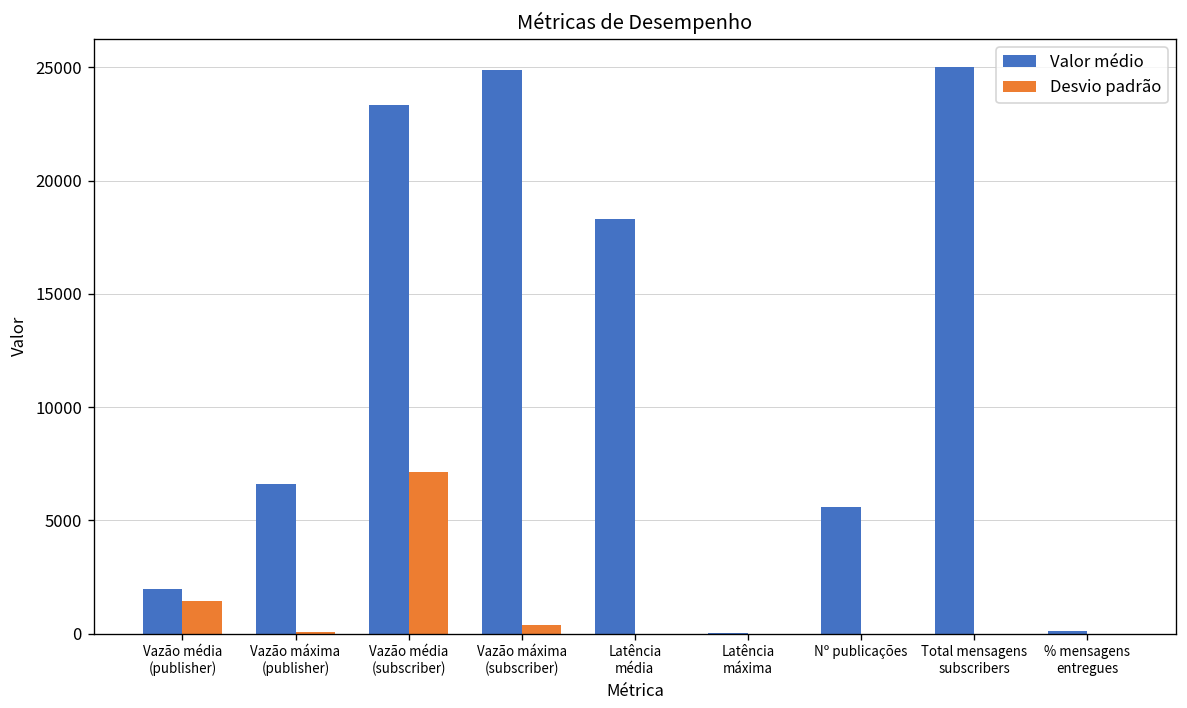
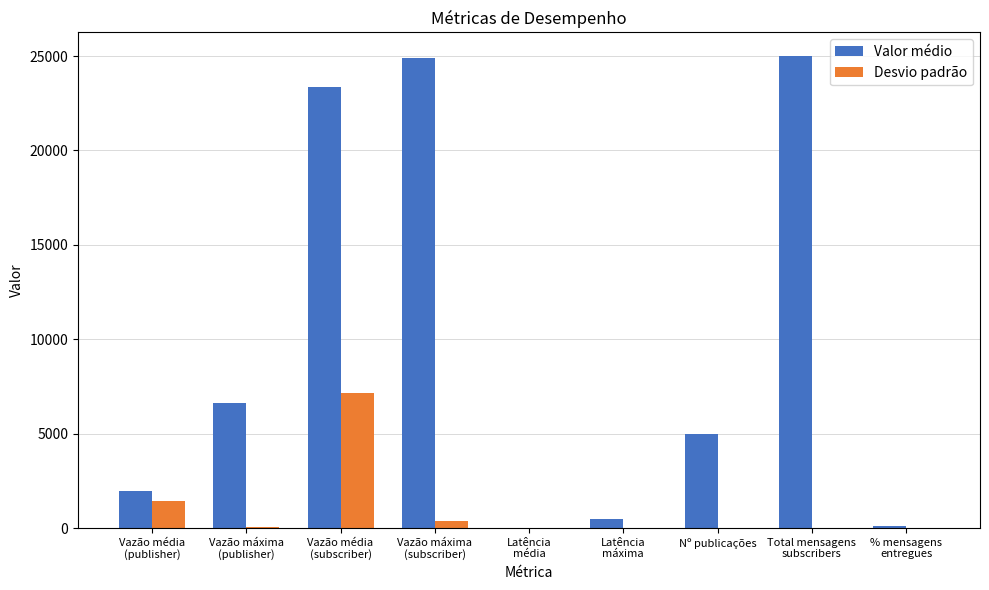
  {
    "Valor médio": {
      "Vazão média (publisher)": 2000,
      "Vazão máxima (publisher)": 6600,
      "Vazão média (subscriber)": 23300,
      "Vazão máxima (subscriber)": 24900,
-     "Latência média": 18300,
-     "Latência máxima": 0,
-     "Nº publicações": 5600,
+     "Latência média": 0,
+     "Latência máxima": 500,
+     "Nº publicações": 5000,
      "Total mensagens subscribers": 25000
    },
    "Desvio padrão": {
      "Vazão média (publisher)": 1400,
      "Vazão média (subscriber)": 7100,
      "Vazão máxima (subscriber)": 400,
      "Nº publicações": 0,
      "Total mensagens subscribers": 0,
      "% mensagens entregues": 0
    }
  }
